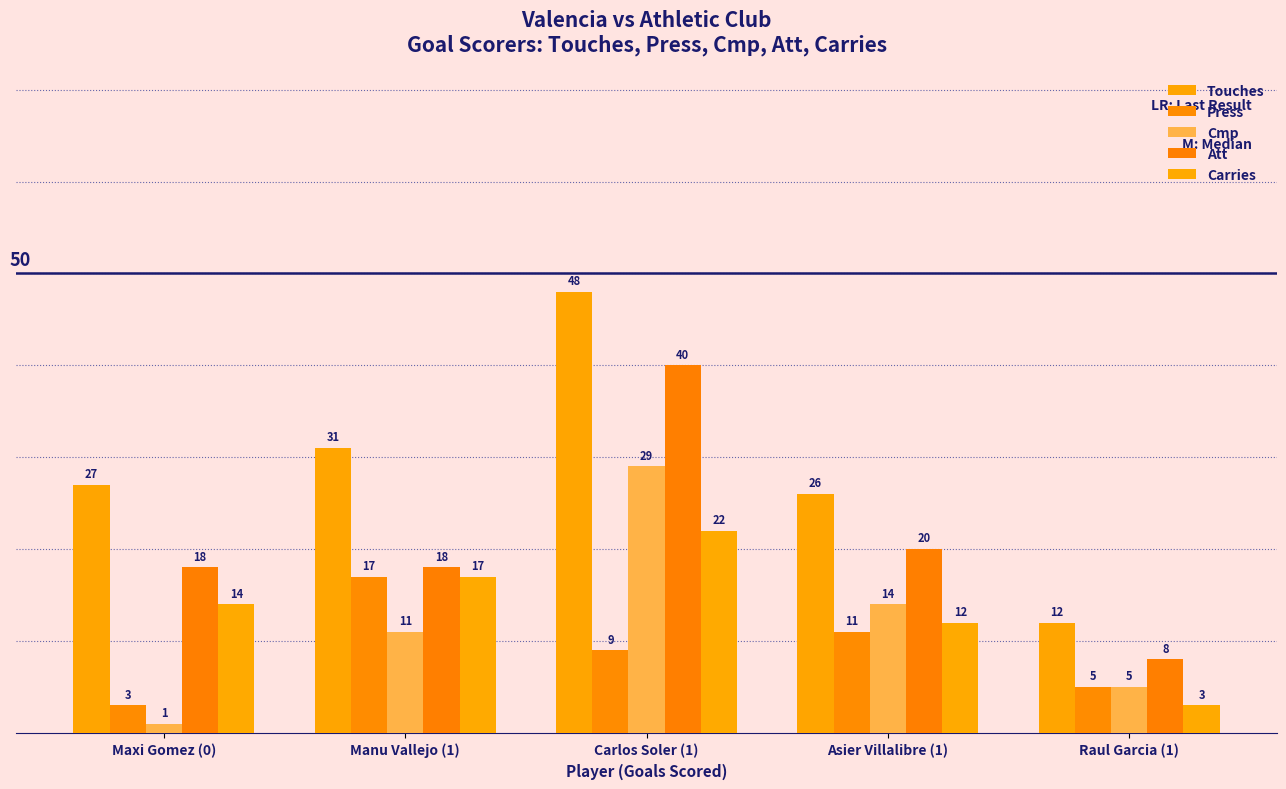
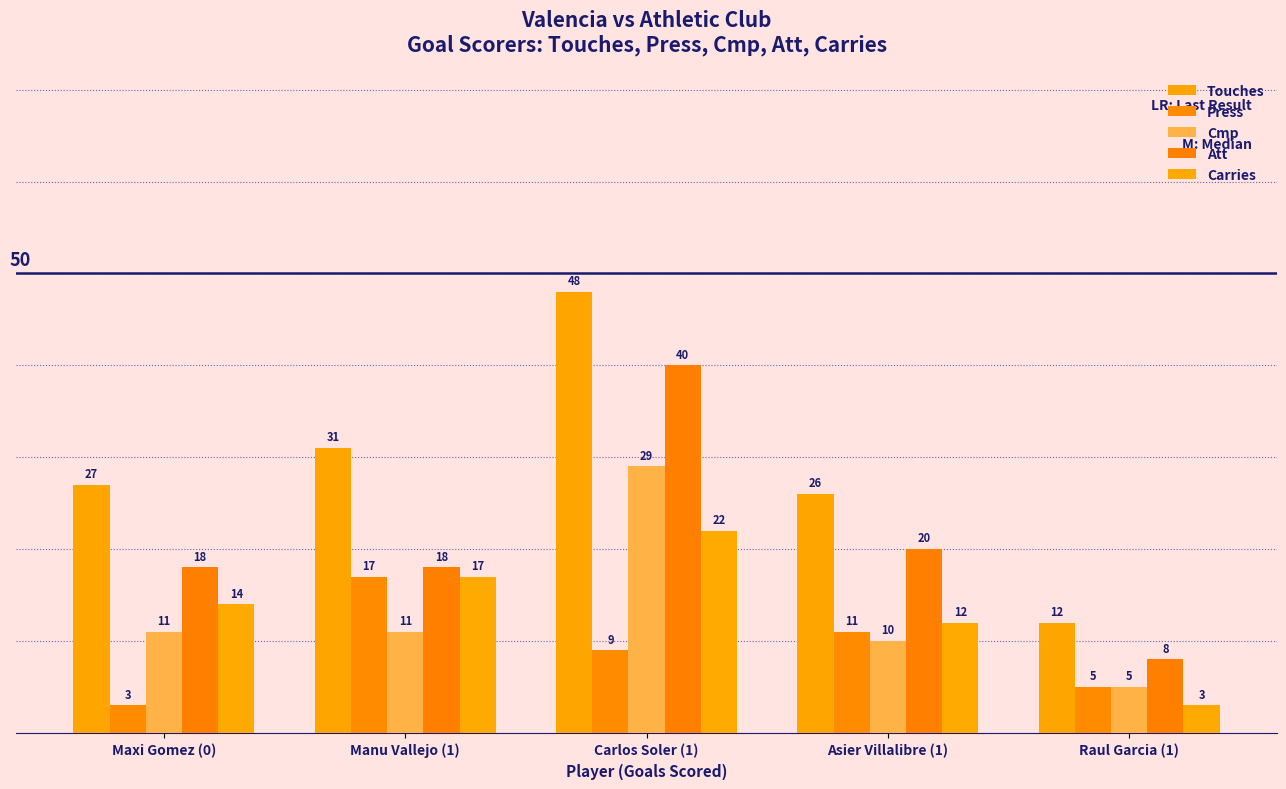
  {
    "Cmp": {
-     "Maxi Gomez (0)": 1,
+     "Maxi Gomez (0)": 11,
      "Manu Vallejo (1)": 11,
      "Carlos Soler (1)": 29,
-     "Asier Villalibre (1)": 14,
+     "Asier Villalibre (1)": 10,
      "Raul Garcia (1)": 5
    }
  }
